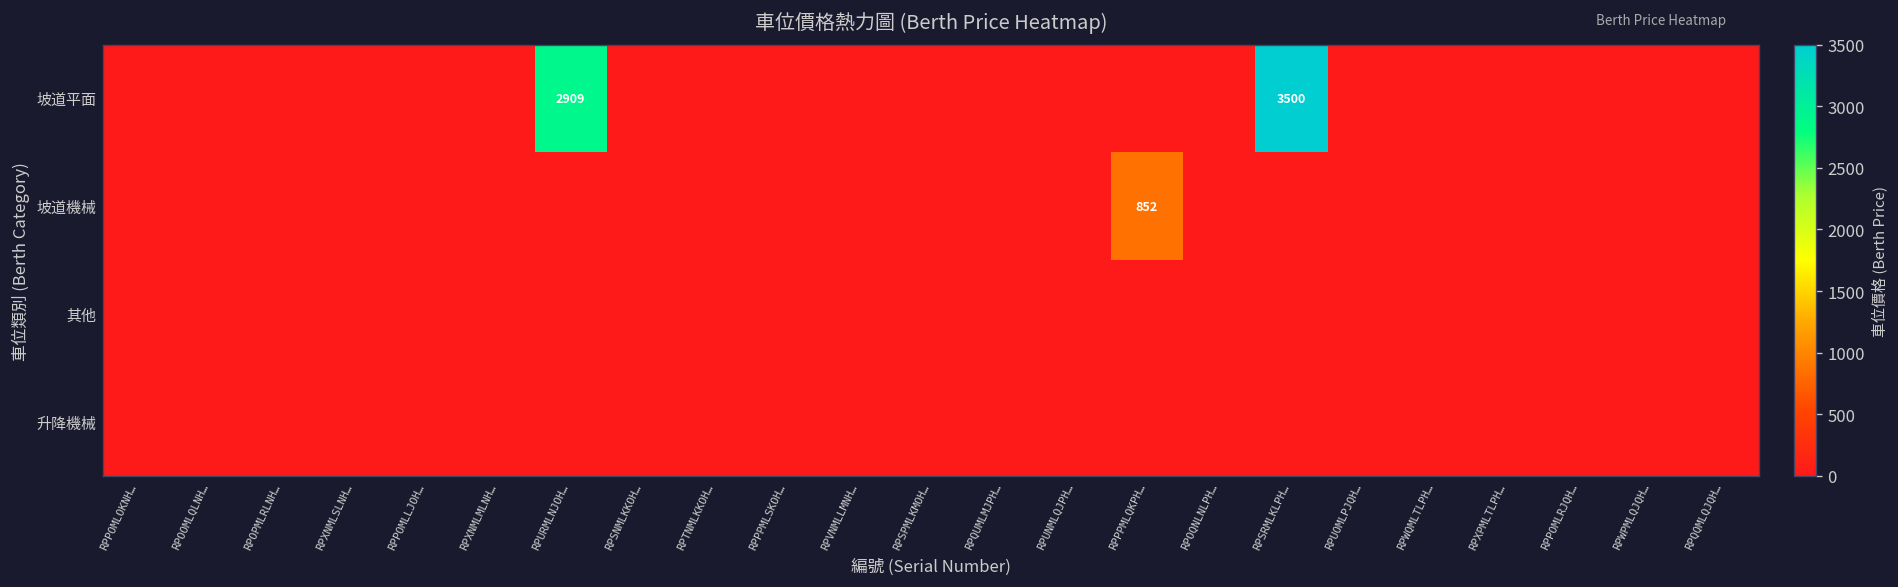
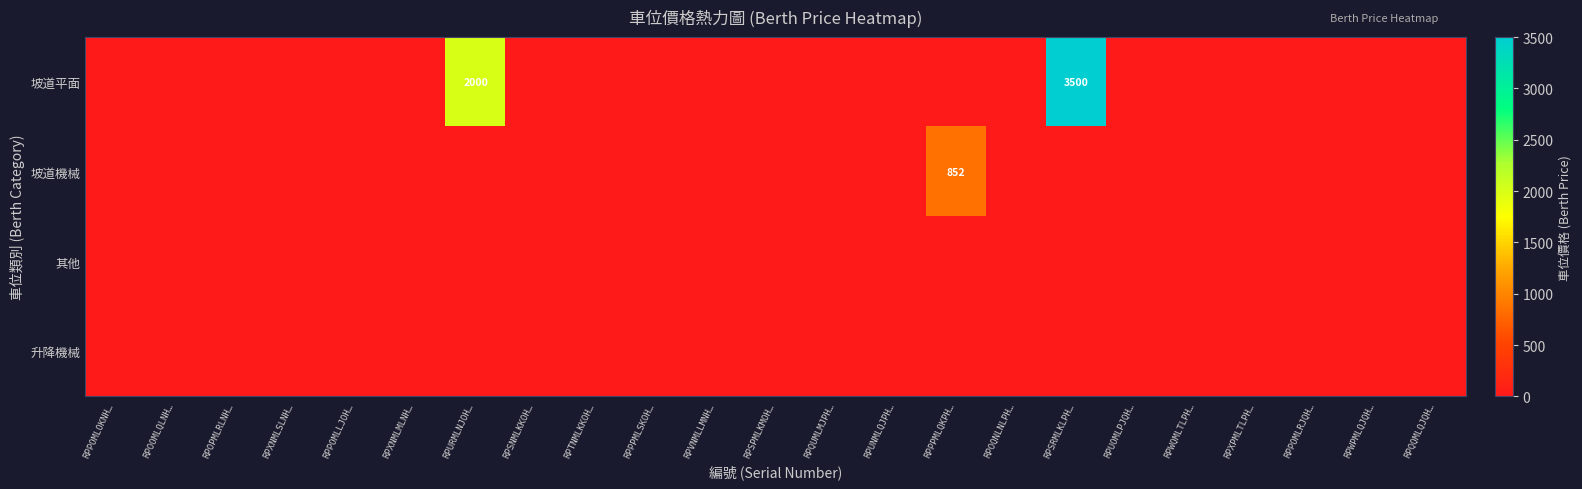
  {
    "坡道平面": {
-     "RPURMLNJOH…": 2909,
+     "RPURMLNJOH…": 2000,
      "RPSRMLKLPH…": 3500
    },
    "坡道機械": {
      "RPPPMLQKPH…": 852
    }
  }
